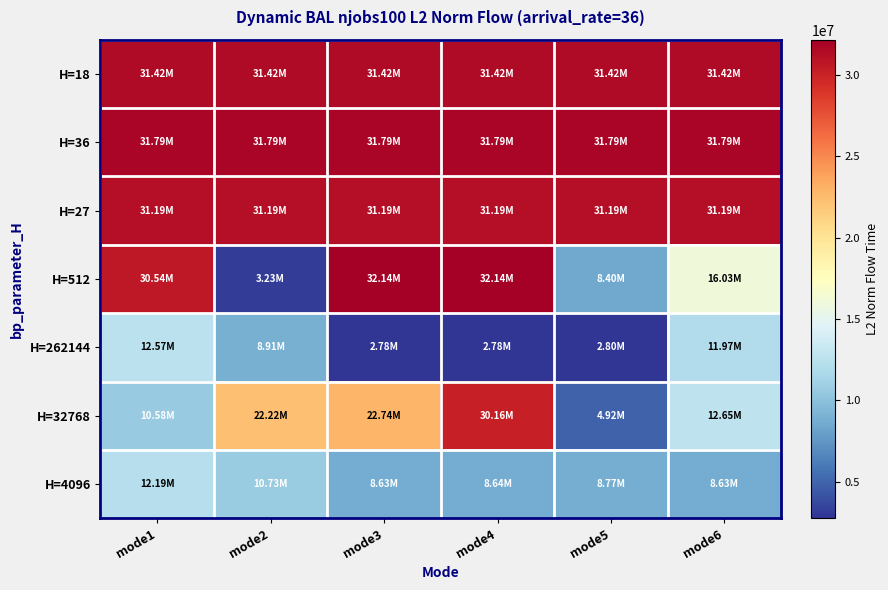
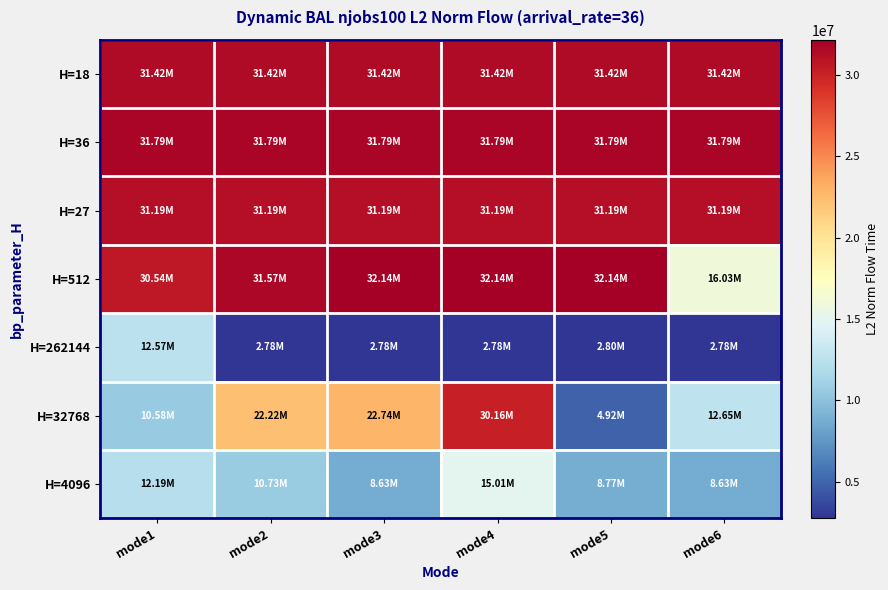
  {
    "H=18": {
      "mode1": "31.42M",
      "mode2": "31.42M",
      "mode3": "31.42M",
      "mode4": "31.42M",
      "mode5": "31.42M",
      "mode6": "31.42M"
    },
    "H=36": {
      "mode1": "31.79M",
      "mode2": "31.79M",
      "mode3": "31.79M",
      "mode4": "31.79M",
      "mode5": "31.79M",
      "mode6": "31.79M"
    },
    "H=27": {
      "mode1": "31.19M",
      "mode2": "31.19M",
      "mode3": "31.19M",
      "mode4": "31.19M",
      "mode5": "31.19M",
      "mode6": "31.19M"
    },
    "H=512": {
      "mode1": "30.54M",
-     "mode2": "3.23M",
+     "mode2": "31.57M",
      "mode3": "32.14M",
      "mode4": "32.14M",
-     "mode5": "8.40M",
+     "mode5": "32.14M",
      "mode6": "16.03M"
    },
    "H=262144": {
      "mode1": "12.57M",
-     "mode2": "8.91M",
+     "mode2": "2.78M",
      "mode3": "2.78M",
      "mode4": "2.78M",
      "mode5": "2.80M",
-     "mode6": "11.97M"
+     "mode6": "2.78M"
    },
    "H=32768": {
      "mode1": "10.58M",
      "mode2": "22.22M",
      "mode3": "22.74M",
      "mode4": "30.16M",
      "mode5": "4.92M",
      "mode6": "12.65M"
    },
    "H=4096": {
      "mode1": "12.19M",
      "mode2": "10.73M",
      "mode3": "8.63M",
-     "mode4": "8.64M",
+     "mode4": "15.01M",
      "mode5": "8.77M",
      "mode6": "8.63M"
    }
  }
